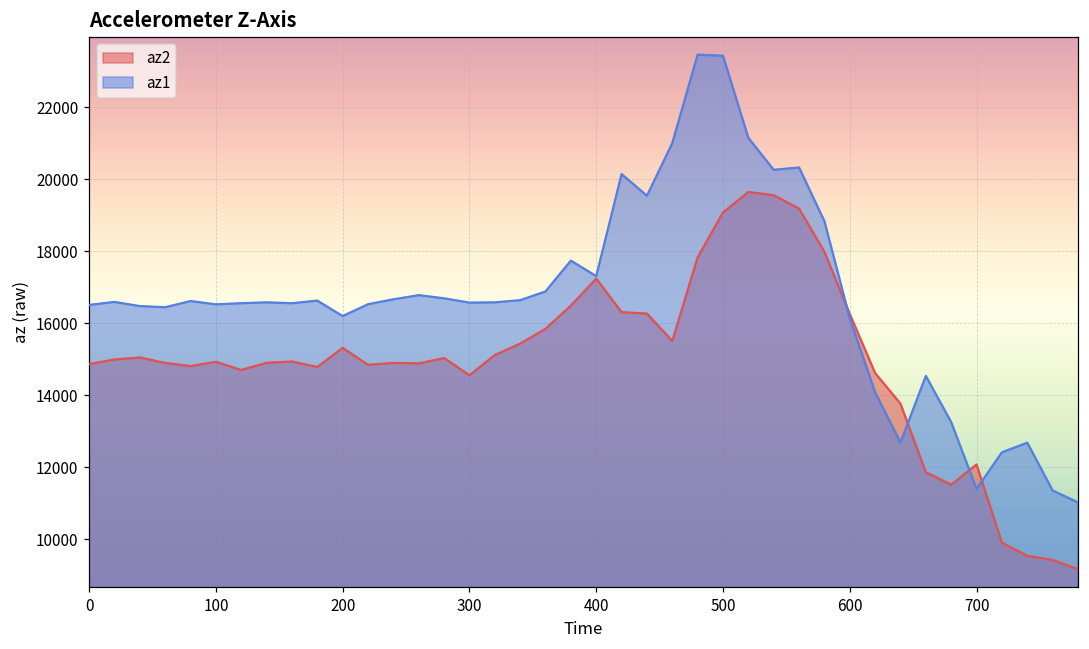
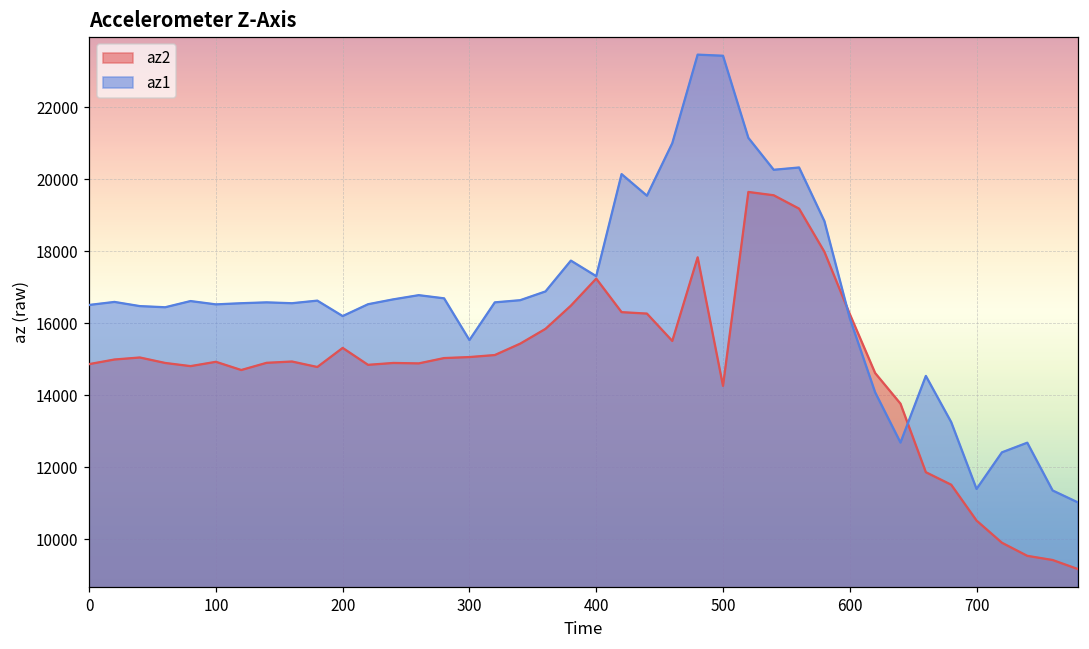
  {
    "az2": {
      "0": 14900,
      "100": 14900,
      "200": 15300,
-     "300": 14600,
-     "500": 19100,
+     "300": 15100,
+     "500": 14300,
      "600": 16300,
-     "700": 12100
+     "700": 10500
    },
    "az1": {
      "0": 16500,
      "100": 16500,
      "200": 16200,
-     "300": 16600,
+     "300": 15500,
      "500": 23400,
      "600": 16100,
      "700": 11400
    }
  }
